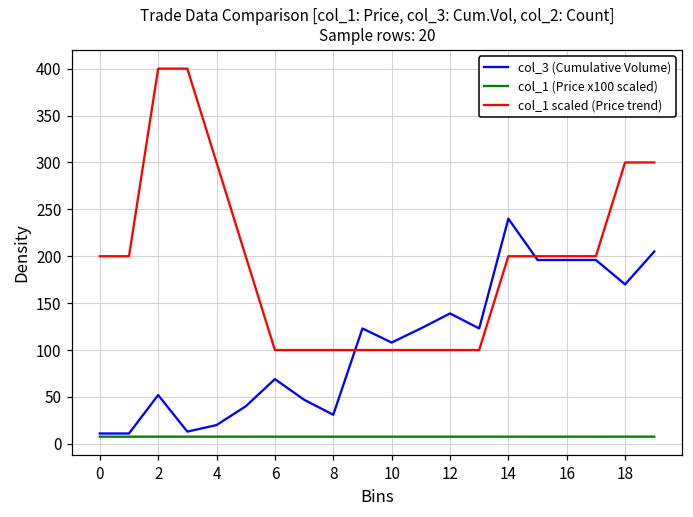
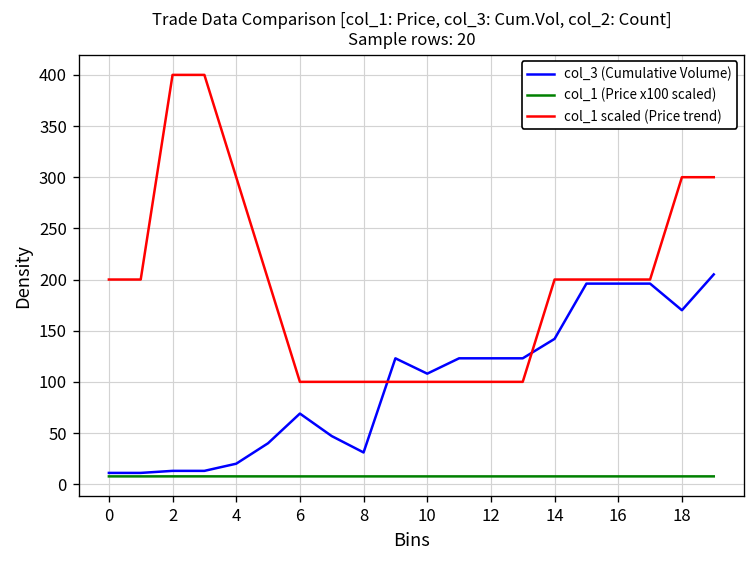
  {
    "col_3 (Cumulative Volume)": {
      "0": 10,
-     "2": 50,
+     "2": 10,
      "4": 20,
      "6": 70,
      "8": 30,
      "10": 110,
-     "12": 140,
-     "14": 240,
+     "12": 120,
+     "14": 140,
      "16": 200,
      "18": 170
    },
    "col_1 (Price x100 scaled)": {
      "0": 10,
      "2": 10,
      "4": 10,
      "6": 10,
      "8": 10,
      "10": 10,
      "12": 10,
      "14": 10,
      "16": 10,
      "18": 10
    },
    "col_1 scaled (Price trend)": {
      "0": 200,
      "2": 400,
      "4": 300,
      "6": 100,
      "8": 100,
      "10": 100,
      "12": 100,
      "14": 200,
      "16": 200,
      "18": 300
    }
  }
